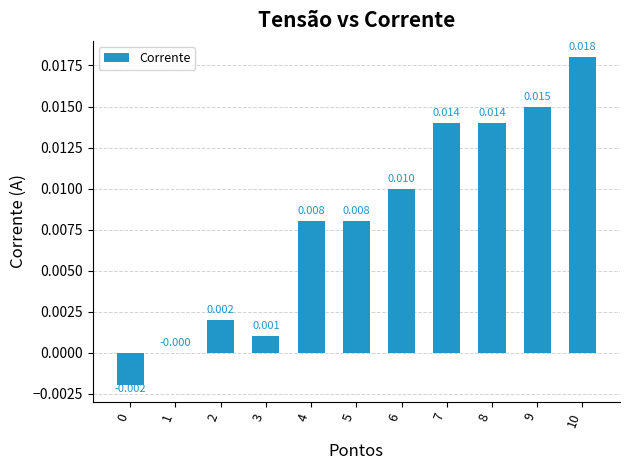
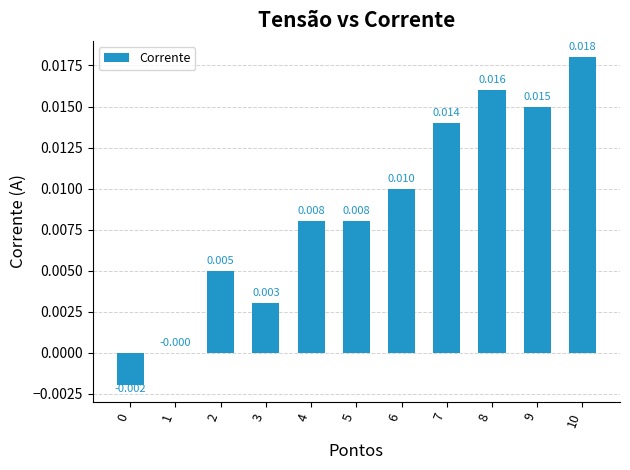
  {
    "0": -0.002,
    "1": -0.000,
-   "2": 0.002,
-   "3": 0.001,
+   "2": 0.005,
+   "3": 0.003,
    "4": 0.008,
    "5": 0.008,
    "6": 0.010,
    "7": 0.014,
-   "8": 0.014,
+   "8": 0.016,
    "9": 0.015,
    "10": 0.018
  }
